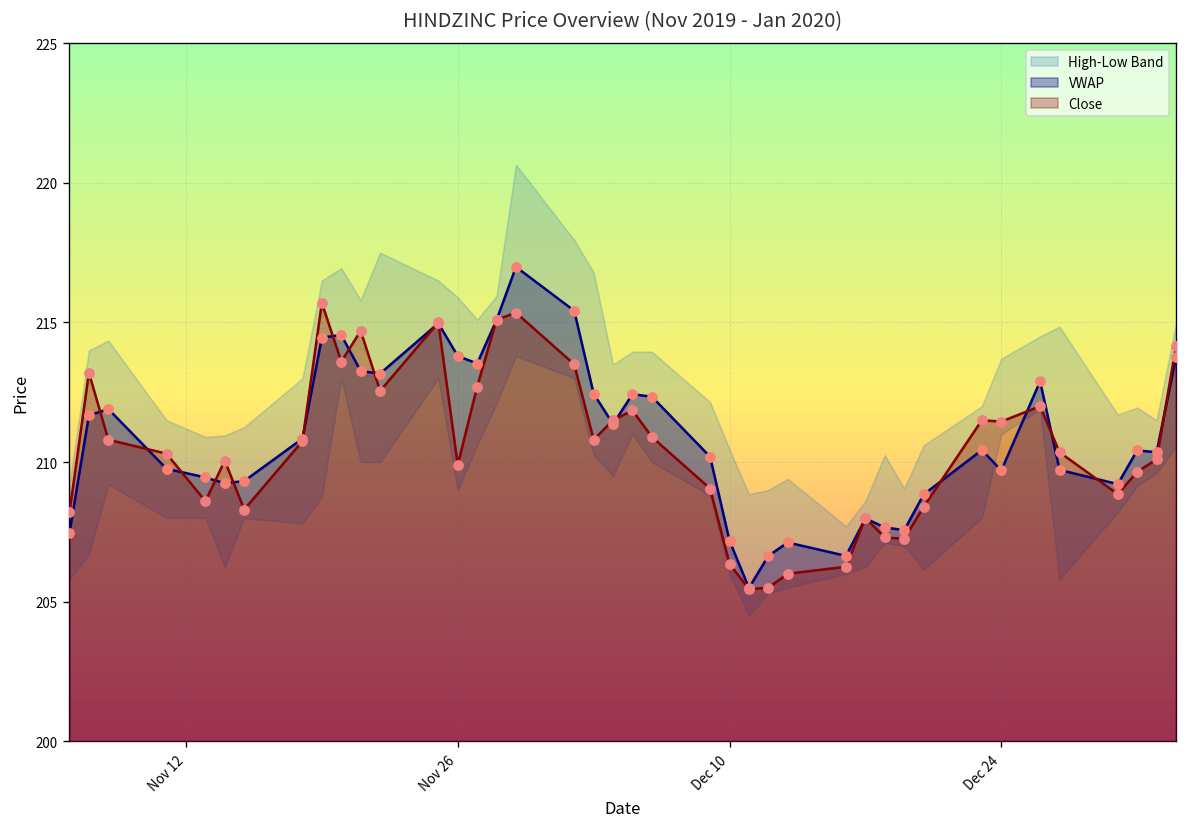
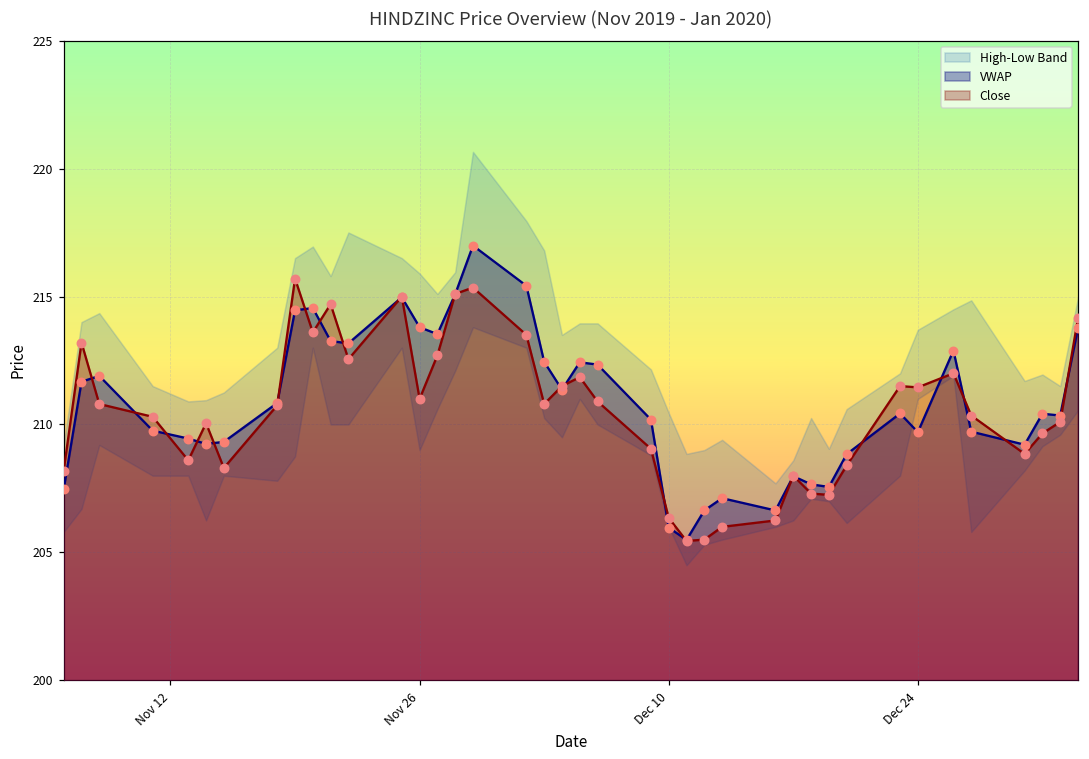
  {
    "VWAP": {
      "Nov 26": 213.8,
-     "Dec 10": 207.2,
+     "Dec 10": 206.0,
      "Dec 24": 209.7
    },
    "Close": {
-     "Nov 26": 209.9,
+     "Nov 26": 211.0,
      "Dec 10": 206.4,
      "Dec 24": 211.5
    }
  }
